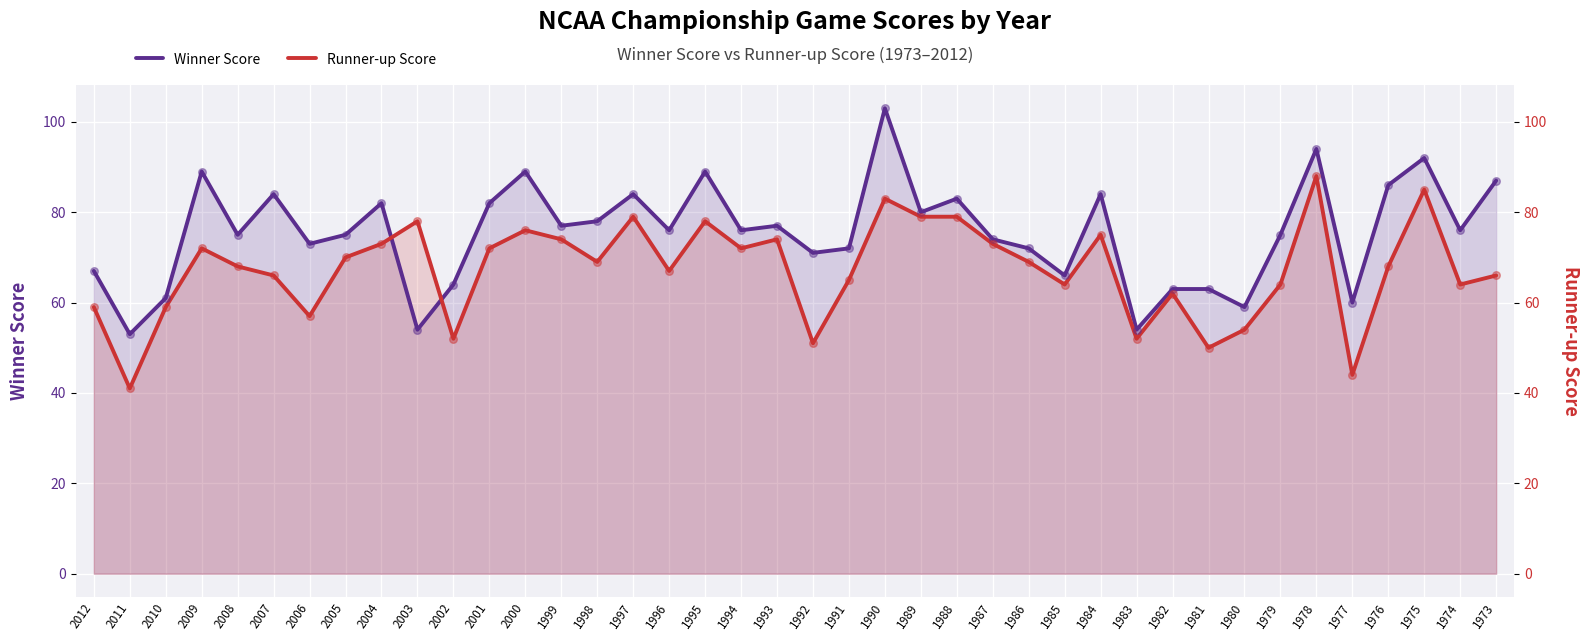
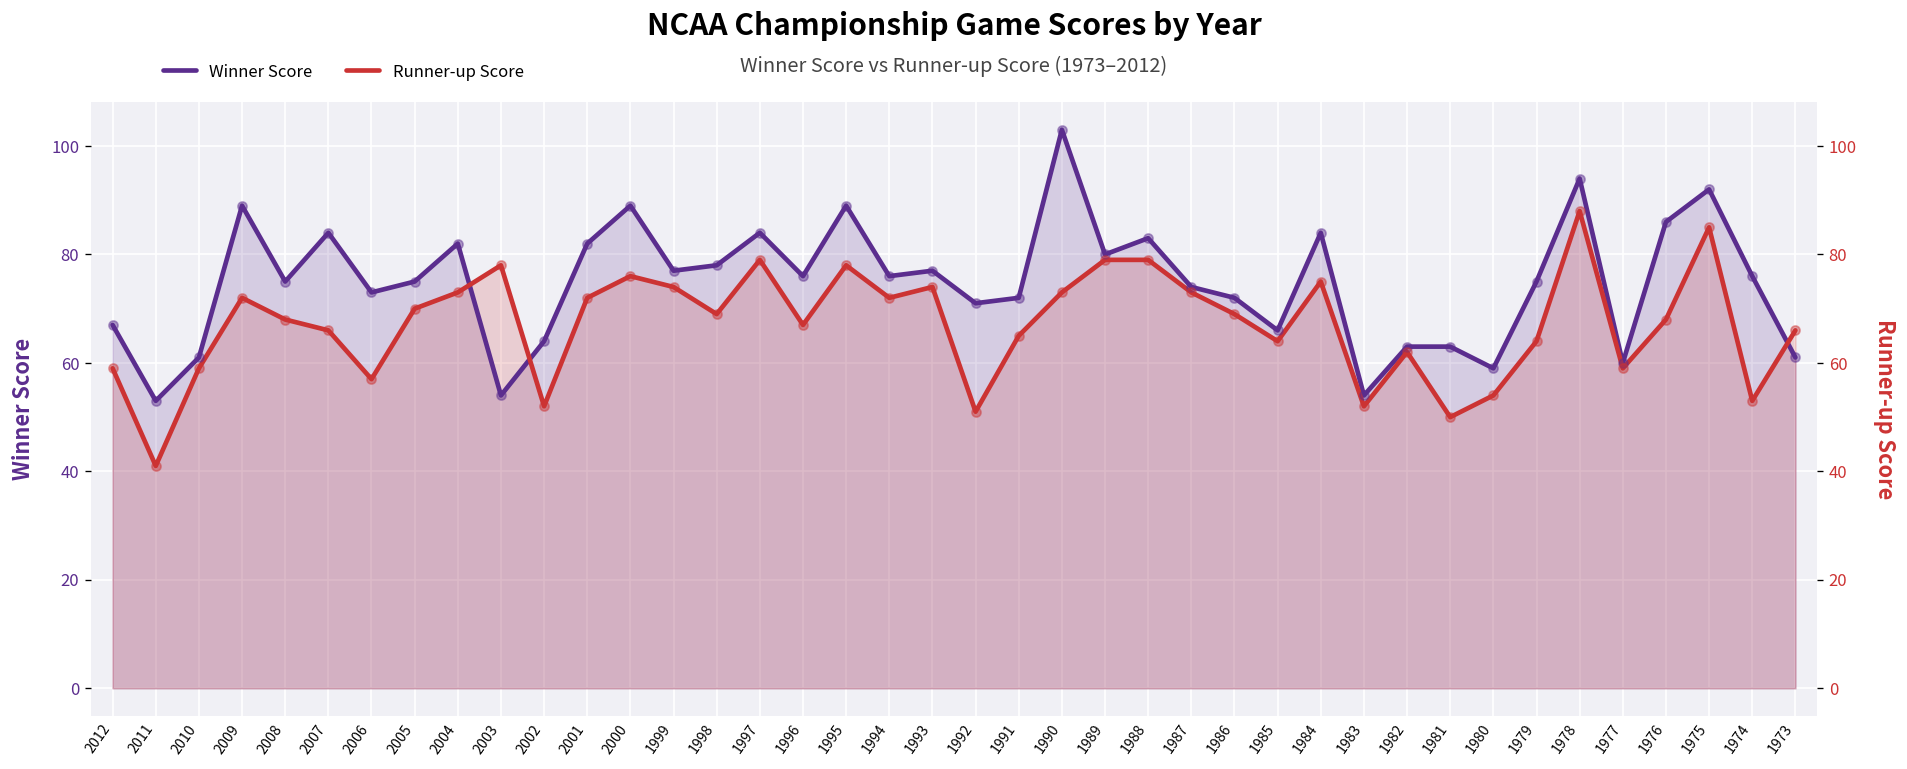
  {
    "Winner Score": {
      "2012": 67,
      "2011": 53,
      "2010": 61,
      "2009": 89,
      "2008": 75,
      "2007": 84,
      "2006": 73,
      "2005": 75,
      "2004": 82,
      "2003": 54,
      "2002": 64,
      "2001": 82,
      "2000": 89,
      "1999": 77,
      "1998": 78,
      "1997": 84,
      "1996": 76,
      "1995": 89,
      "1994": 76,
      "1993": 77,
      "1992": 71,
      "1991": 72,
      "1990": 103,
      "1989": 80,
      "1988": 83,
      "1987": 74,
      "1986": 72,
      "1985": 66,
      "1984": 84,
      "1983": 54,
      "1982": 63,
      "1981": 63,
      "1980": 59,
      "1979": 75,
      "1978": 94,
      "1977": 60,
      "1976": 86,
      "1975": 92,
      "1974": 76,
-     "1973": 87
+     "1973": 61
    },
    "Runner-up Score": {
      "2012": 59,
      "2011": 41,
      "2010": 59,
      "2009": 72,
      "2008": 68,
      "2007": 66,
      "2006": 57,
      "2005": 70,
      "2004": 73,
      "2003": 78,
      "2002": 52,
      "2001": 72,
      "2000": 76,
      "1999": 74,
      "1998": 69,
      "1997": 79,
      "1996": 67,
      "1995": 78,
      "1994": 72,
      "1993": 74,
      "1992": 51,
      "1991": 65,
-     "1990": 83,
+     "1990": 73,
      "1989": 79,
      "1988": 79,
      "1987": 73,
      "1986": 69,
      "1985": 64,
      "1984": 75,
      "1983": 52,
      "1982": 62,
      "1981": 50,
      "1980": 54,
      "1979": 64,
      "1978": 88,
-     "1977": 44,
+     "1977": 59,
      "1976": 68,
      "1975": 85,
-     "1974": 64,
+     "1974": 53,
      "1973": 66
    }
  }
